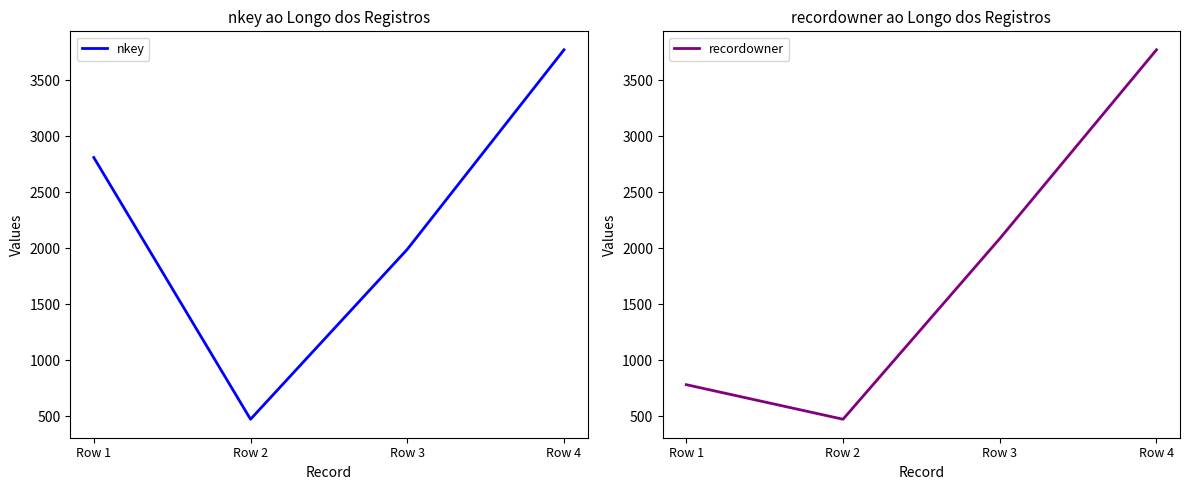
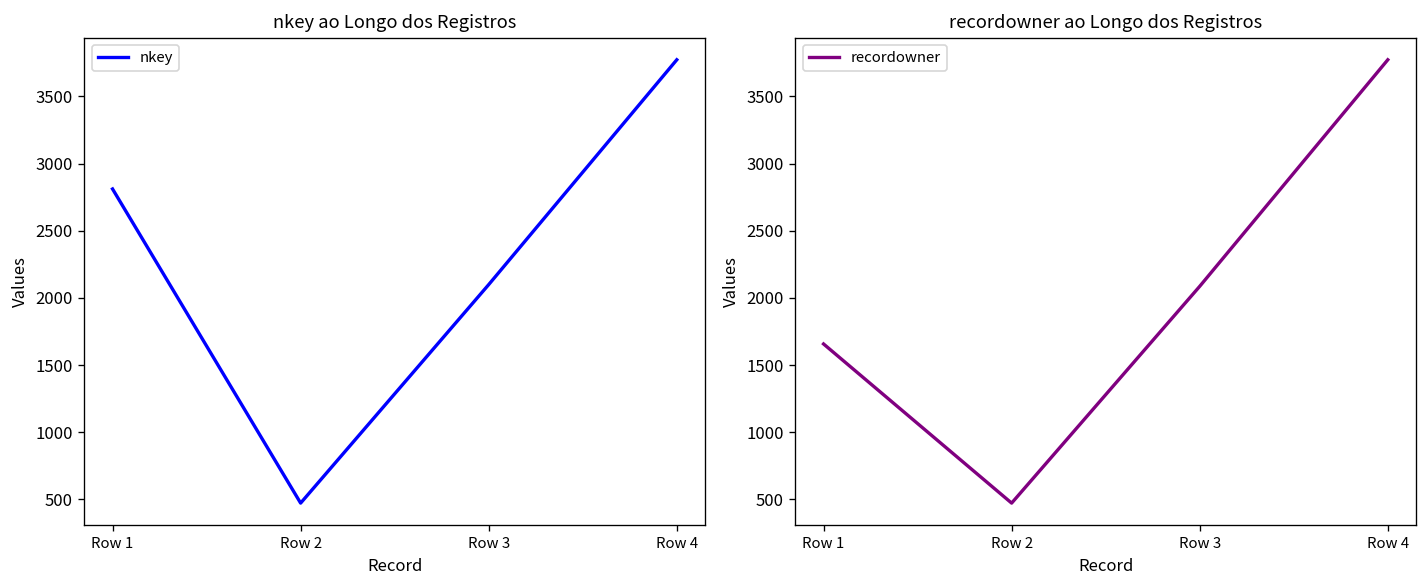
  {
    "nkey ao Longo dos Registros": {
      "Row 1": 2810,
      "Row 2": 470,
-     "Row 3": 1990,
+     "Row 3": 2100,
      "Row 4": 3770
    },
    "recordowner ao Longo dos Registros": {
-     "Row 1": 780,
+     "Row 1": 1660,
      "Row 2": 470,
      "Row 3": 2090,
      "Row 4": 3770
    }
  }
